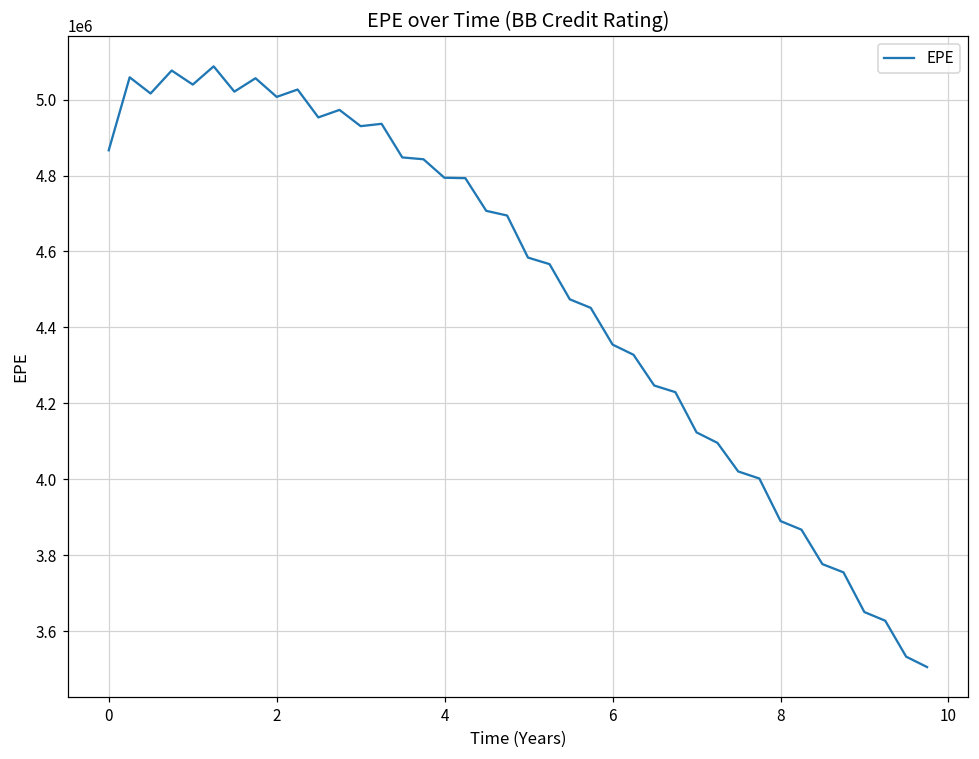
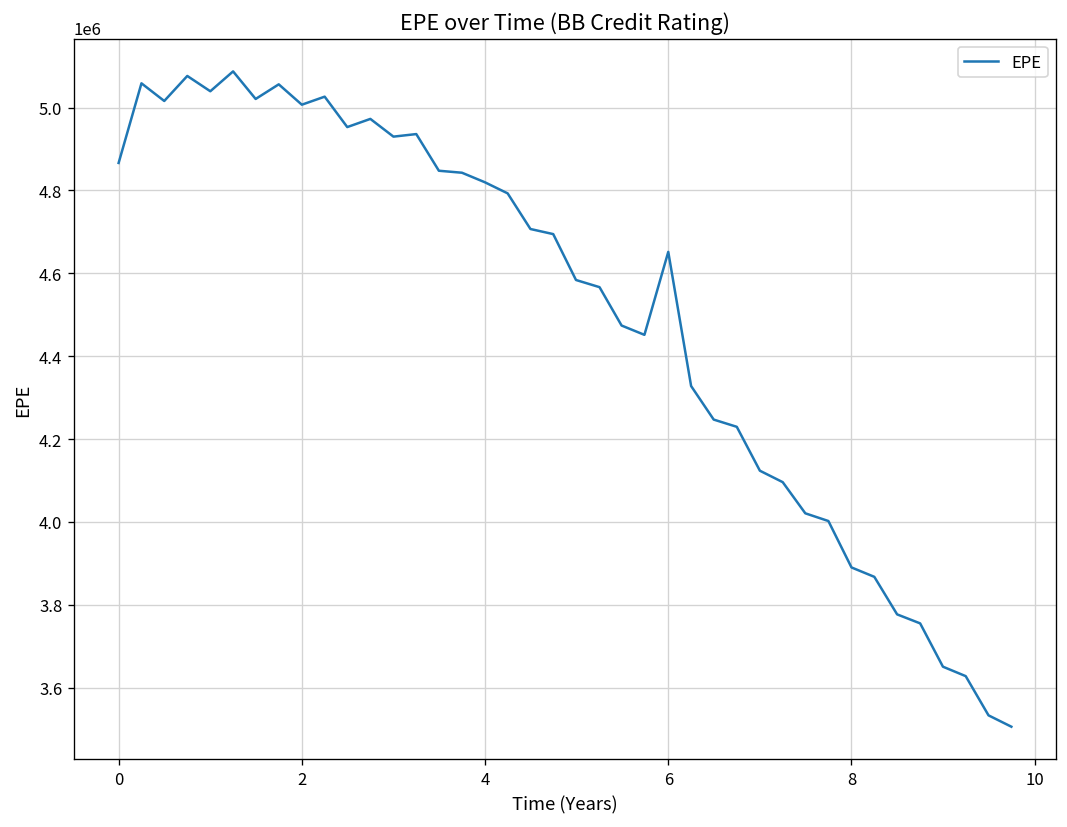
  {
    "0": 4870000,
    "2": 5010000,
-   "4": 4790000,
-   "6": 4350000,
+   "4": 4820000,
+   "6": 4650000,
    "8": 3890000
  }
